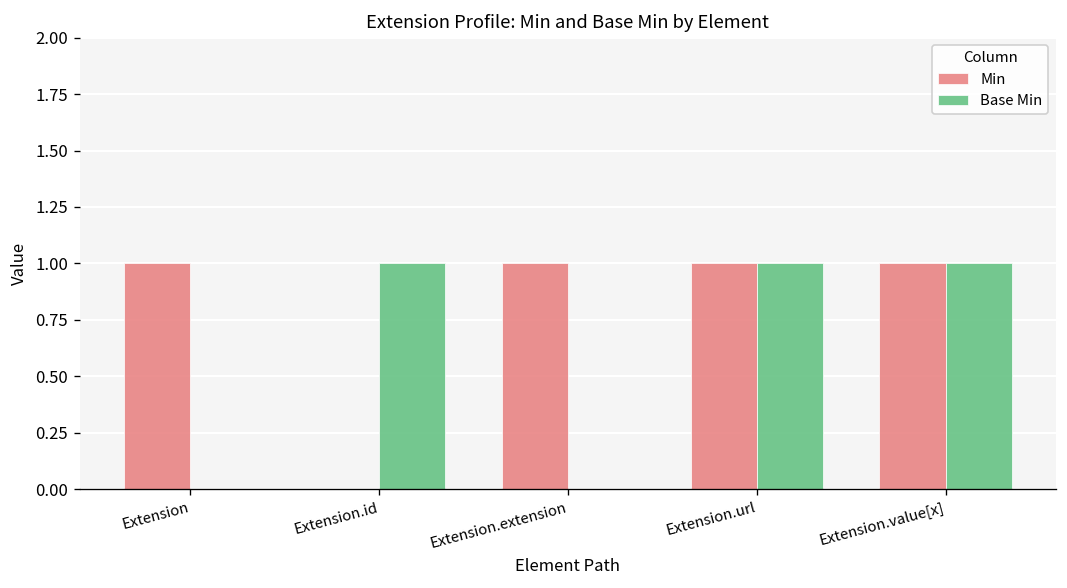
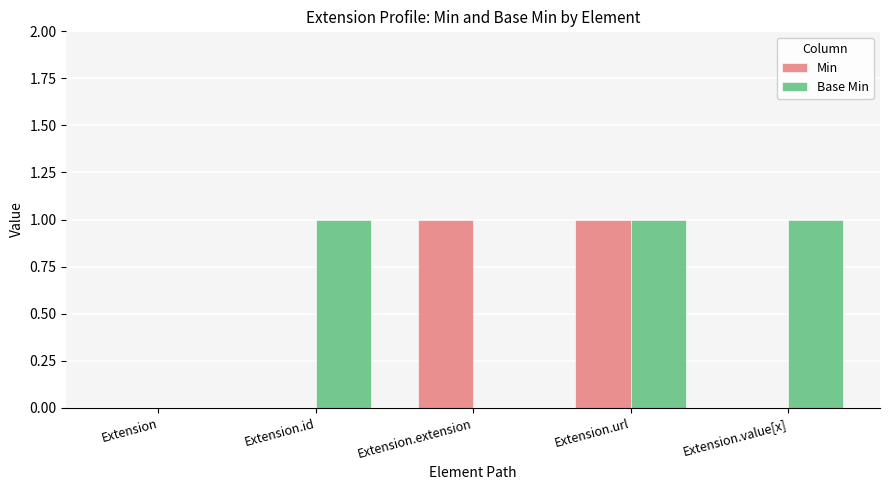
  {
    "Min": {
-     "Extension": 1,
+     "Extension": 0,
      "Extension.id": 0,
      "Extension.extension": 1,
      "Extension.url": 1,
-     "Extension.value[x]": 1
+     "Extension.value[x]": 0
    },
    "Base Min": {
      "Extension": 0,
      "Extension.id": 1,
      "Extension.extension": 0,
      "Extension.url": 1,
      "Extension.value[x]": 1
    }
  }
